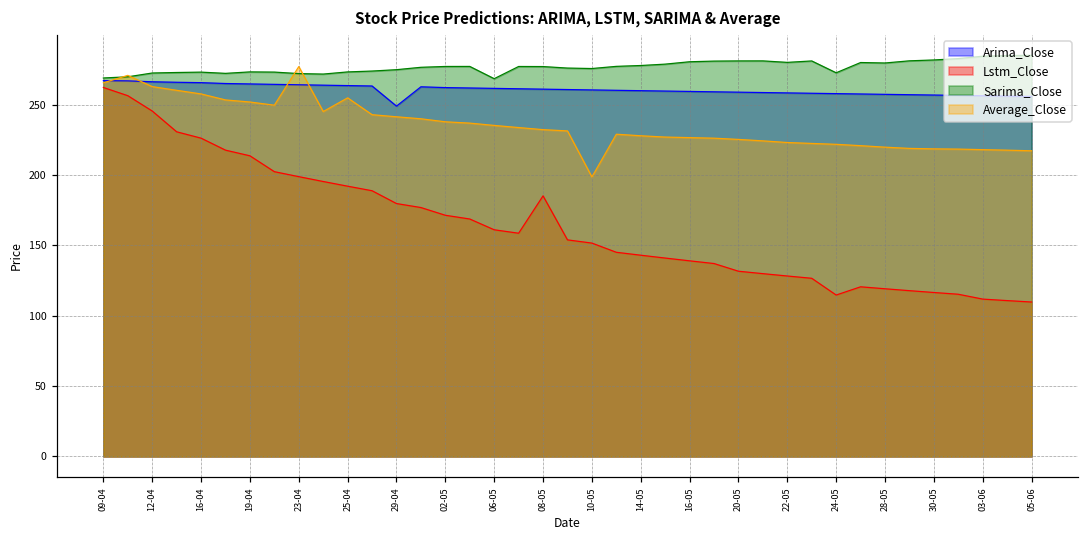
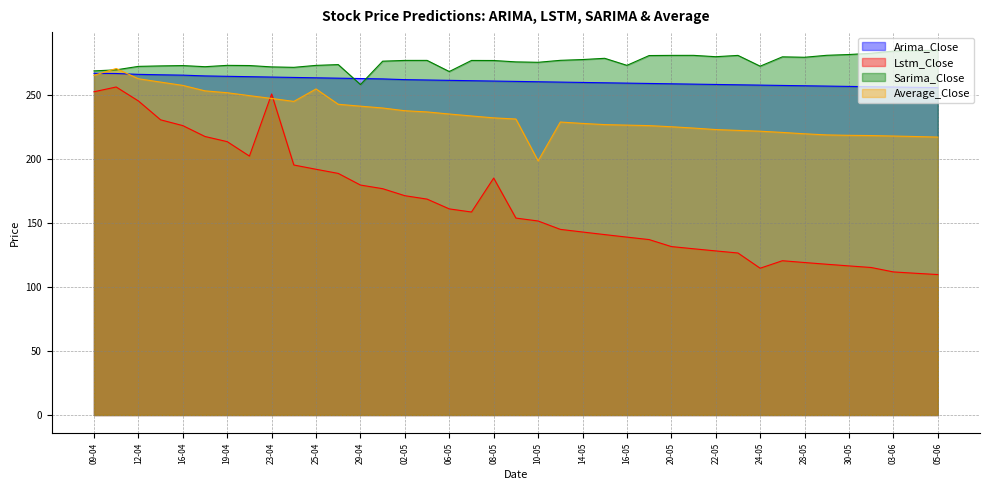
  {
    "Arima_Close": {
      "12-04": 266,
      "16-04": 266,
      "19-04": 265,
      "23-04": 264,
      "25-04": 264,
-     "29-04": 249,
+     "29-04": 263,
      "02-05": 262,
      "06-05": 262,
      "08-05": 261,
      "10-05": 260,
      "14-05": 260,
      "16-05": 259,
      "20-05": 259,
      "22-05": 258,
      "24-05": 258,
      "28-05": 257,
      "30-05": 257
    },
    "Lstm_Close": {
-     "09-04": 262,
+     "09-04": 253,
      "12-04": 245,
      "16-04": 226,
      "19-04": 214,
-     "23-04": 199,
+     "23-04": 251,
      "25-04": 192,
      "29-04": 180,
      "02-05": 171,
      "06-05": 161,
      "08-05": 185,
      "10-05": 152,
      "14-05": 143,
      "16-05": 139,
      "20-05": 132,
      "22-05": 128,
      "24-05": 115,
      "28-05": 119,
      "30-05": 117,
      "03-06": 112,
      "05-06": 110
    },
    "Sarima_Close": {
      "12-04": 272,
      "16-04": 273,
      "19-04": 273,
      "23-04": 272,
      "25-04": 273,
-     "29-04": 275,
+     "29-04": 258,
      "02-05": 277,
      "06-05": 268,
      "08-05": 277,
      "10-05": 276,
      "14-05": 278,
-     "16-05": 280,
+     "16-05": 273,
      "20-05": 281,
      "22-05": 280,
      "24-05": 273,
      "28-05": 280,
      "30-05": 282
    },
    "Average_Close": {
      "12-04": 263,
      "16-04": 258,
      "19-04": 252,
-     "23-04": 277,
+     "23-04": 247,
      "25-04": 255,
      "29-04": 241,
      "02-05": 238,
      "06-05": 235,
      "08-05": 232,
      "10-05": 199,
      "14-05": 228,
      "16-05": 227,
      "20-05": 225,
      "22-05": 223,
      "24-05": 222,
      "28-05": 220,
      "30-05": 219,
      "03-06": 218,
      "05-06": 217
    }
  }
